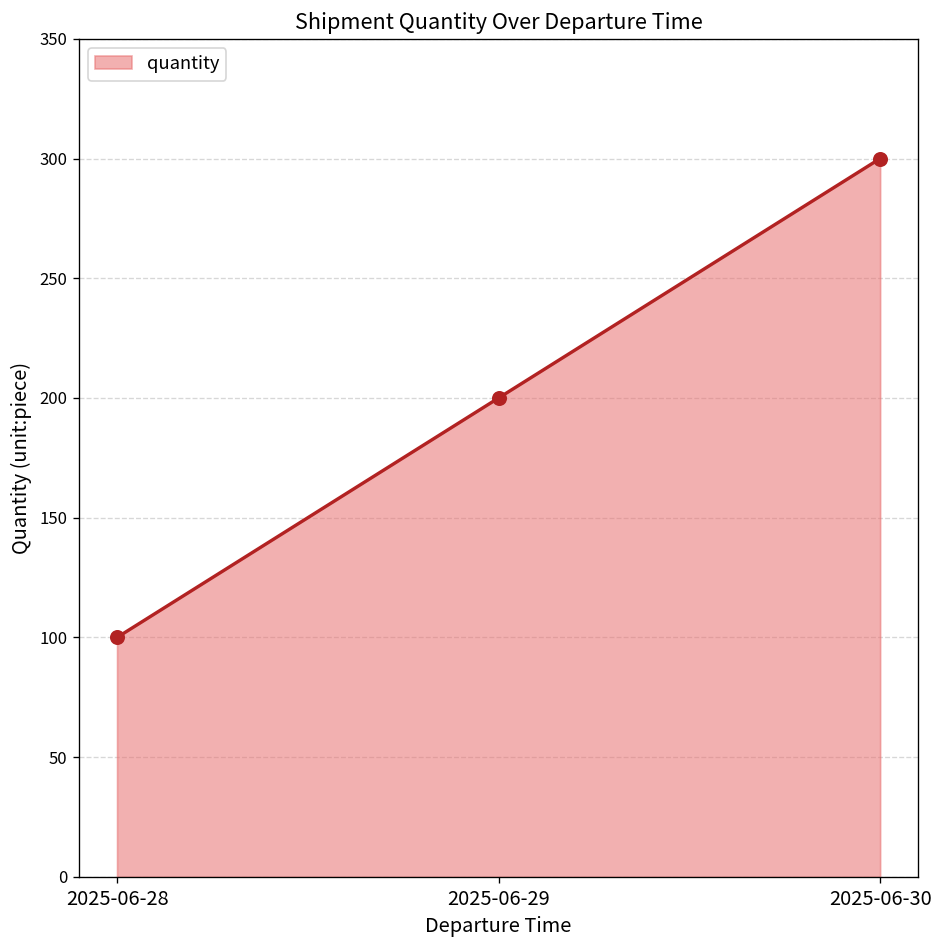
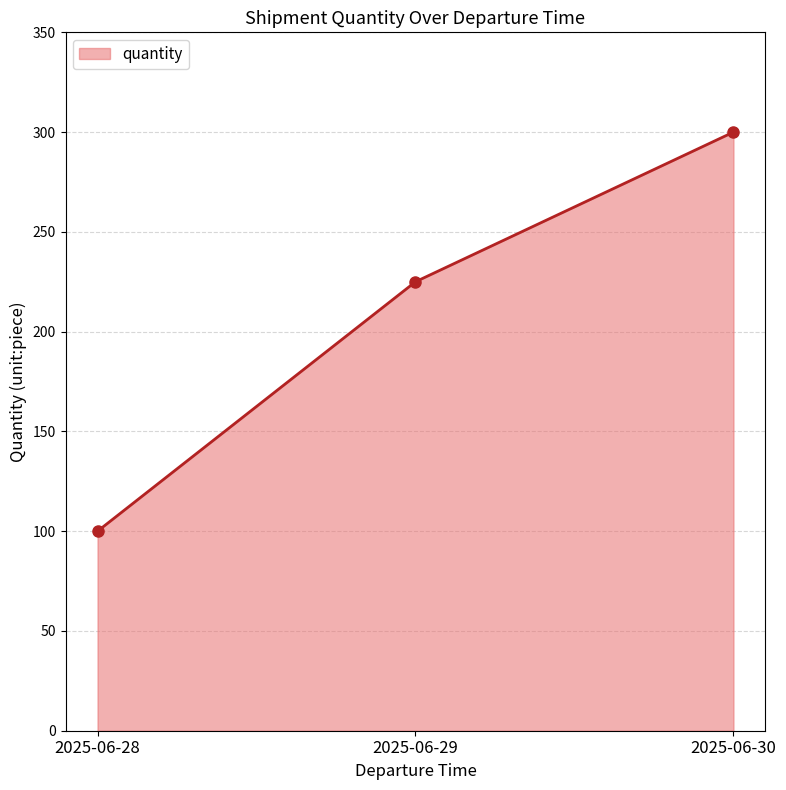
  {
    "2025-06-28": 100,
-   "2025-06-29": 200,
+   "2025-06-29": 225,
    "2025-06-30": 300
  }
